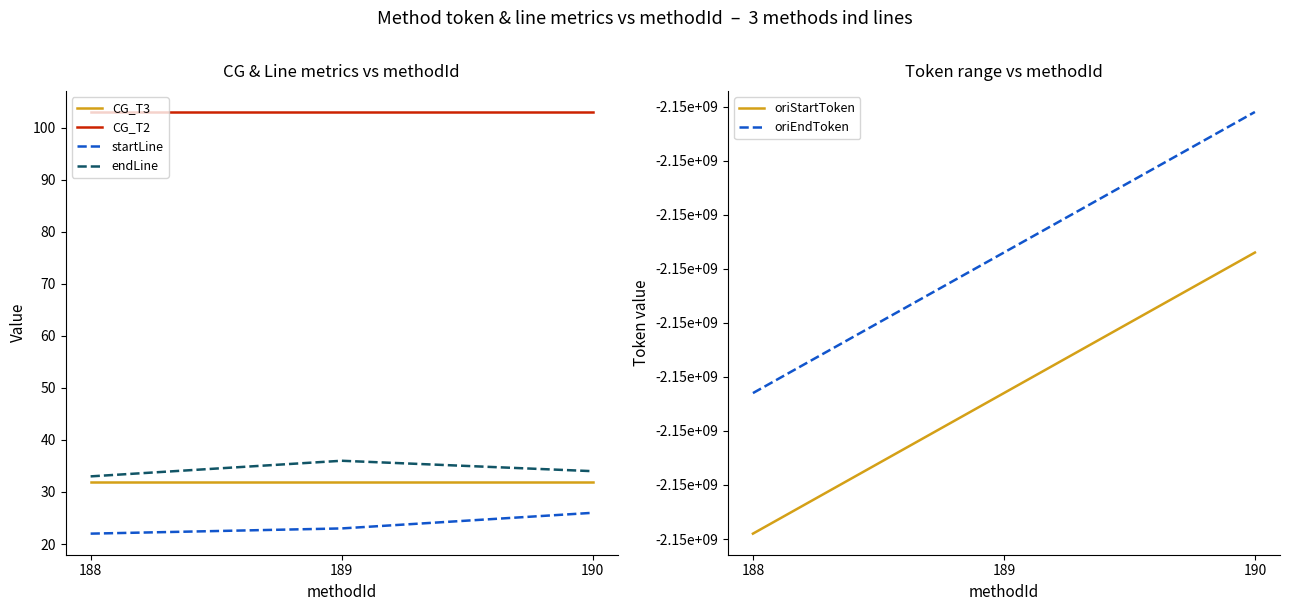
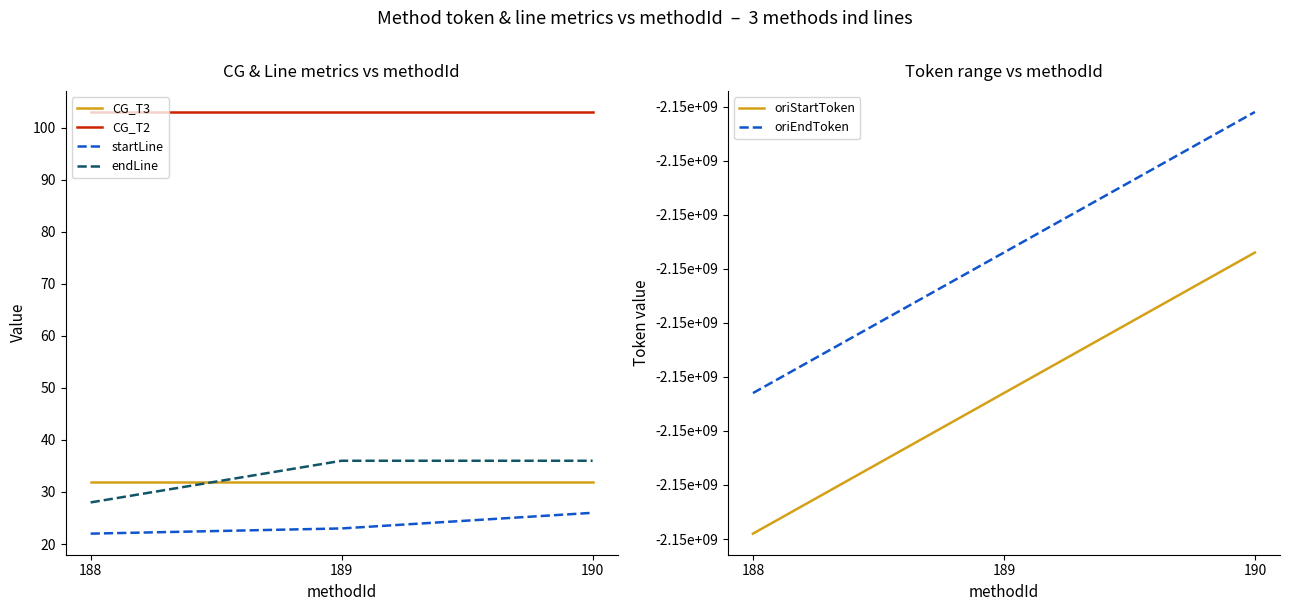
  {
    "CG & Line metrics vs methodId": {
      "CG_T3": {
        "188": 32,
        "189": 32,
        "190": 32
      },
      "CG_T2": {
        "189": 103,
        "190": 103
      },
      "startLine": {
        "188": 22,
        "189": 23,
        "190": 26
      },
      "endLine": {
-       "188": 33,
+       "188": 28,
        "189": 36,
-       "190": 34
+       "190": 36
      }
    }
  }
